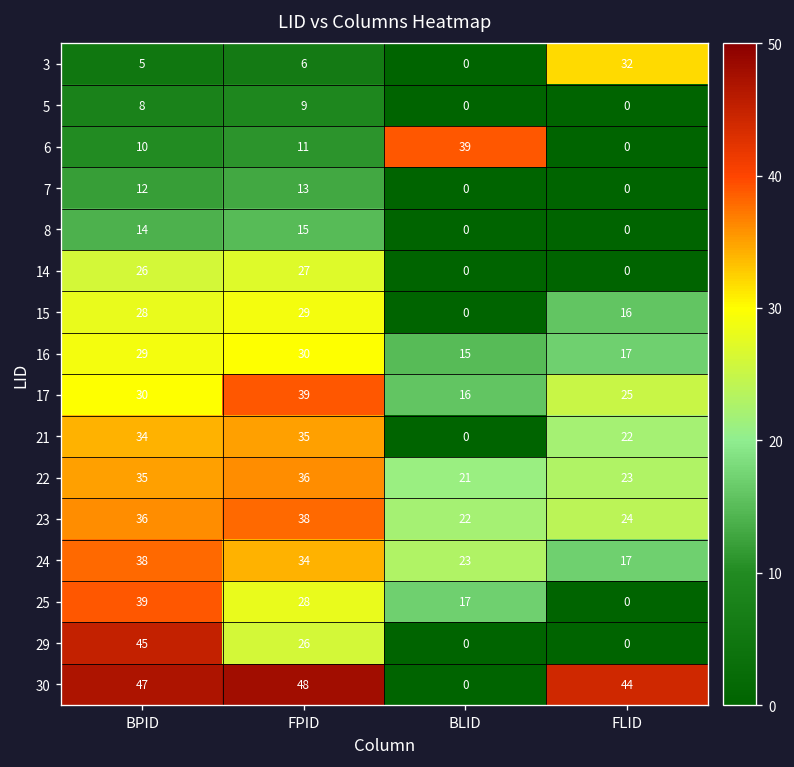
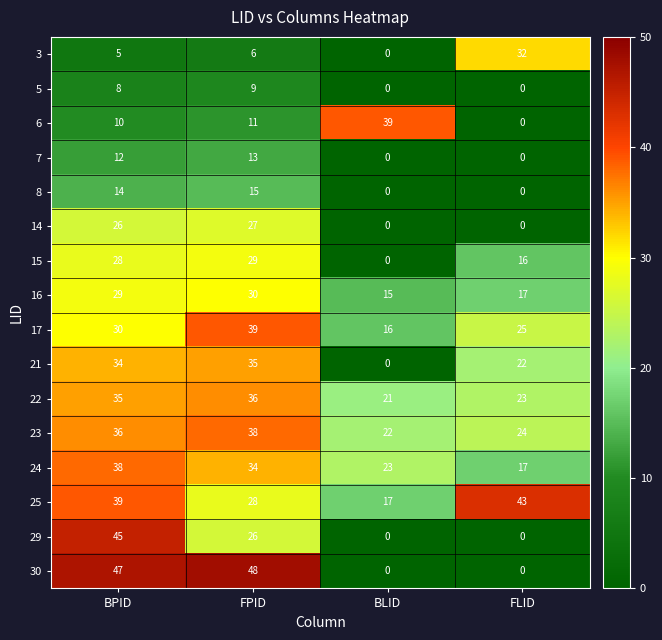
  {
    "3": {
      "BPID": 5,
      "FPID": 6,
      "BLID": 0,
      "FLID": 32
    },
    "5": {
      "BPID": 8,
      "FPID": 9,
      "BLID": 0,
      "FLID": 0
    },
    "6": {
      "BPID": 10,
      "FPID": 11,
      "BLID": 39,
      "FLID": 0
    },
    "7": {
      "BPID": 12,
      "FPID": 13,
      "BLID": 0,
      "FLID": 0
    },
    "8": {
      "BPID": 14,
      "FPID": 15,
      "BLID": 0,
      "FLID": 0
    },
    "14": {
      "BPID": 26,
      "FPID": 27,
      "BLID": 0,
      "FLID": 0
    },
    "15": {
      "BPID": 28,
      "FPID": 29,
      "BLID": 0,
      "FLID": 16
    },
    "16": {
      "BPID": 29,
      "FPID": 30,
      "BLID": 15,
      "FLID": 17
    },
    "17": {
      "BPID": 30,
      "FPID": 39,
      "BLID": 16,
      "FLID": 25
    },
    "21": {
      "BPID": 34,
      "FPID": 35,
      "BLID": 0,
      "FLID": 22
    },
    "22": {
      "BPID": 35,
      "FPID": 36,
      "BLID": 21,
      "FLID": 23
    },
    "23": {
      "BPID": 36,
      "FPID": 38,
      "BLID": 22,
      "FLID": 24
    },
    "24": {
      "BPID": 38,
      "FPID": 34,
      "BLID": 23,
      "FLID": 17
    },
    "25": {
      "BPID": 39,
      "FPID": 28,
      "BLID": 17,
-     "FLID": 0
+     "FLID": 43
    },
    "29": {
      "BPID": 45,
      "FPID": 26,
      "BLID": 0,
      "FLID": 0
    },
    "30": {
      "BPID": 47,
      "FPID": 48,
      "BLID": 0,
-     "FLID": 44
+     "FLID": 0
    }
  }
